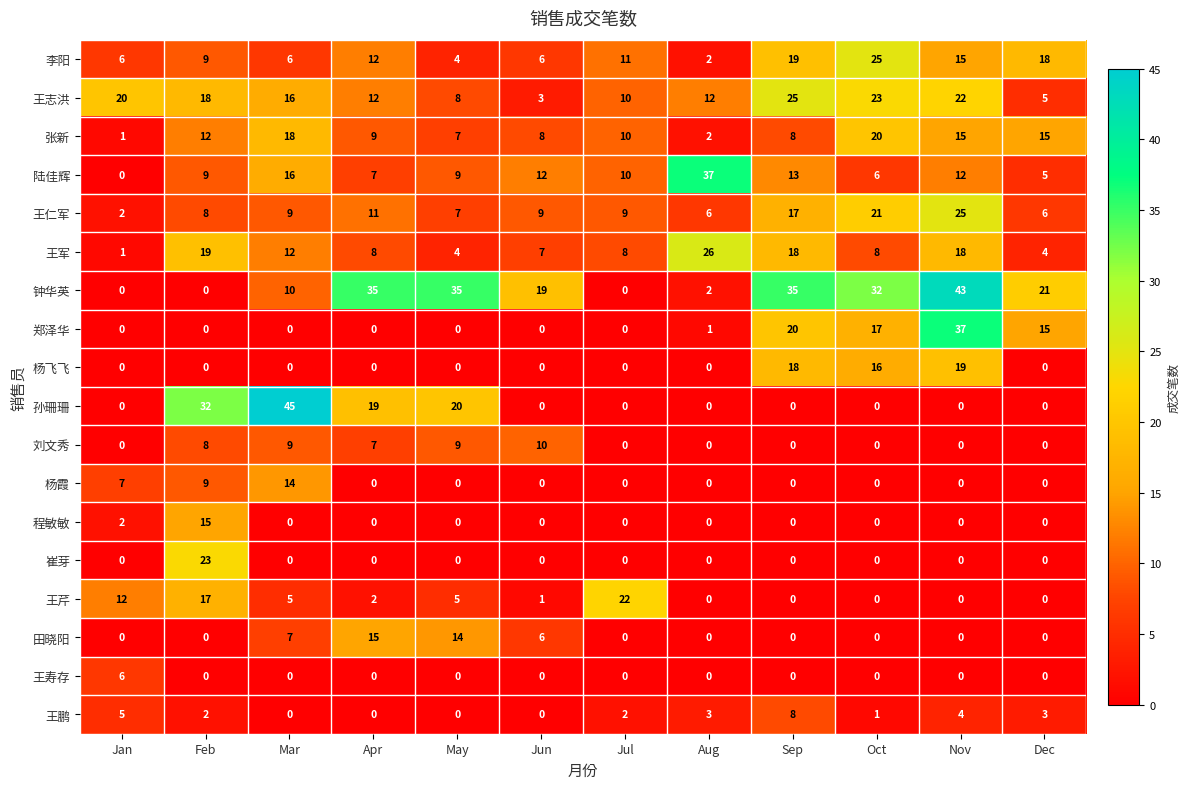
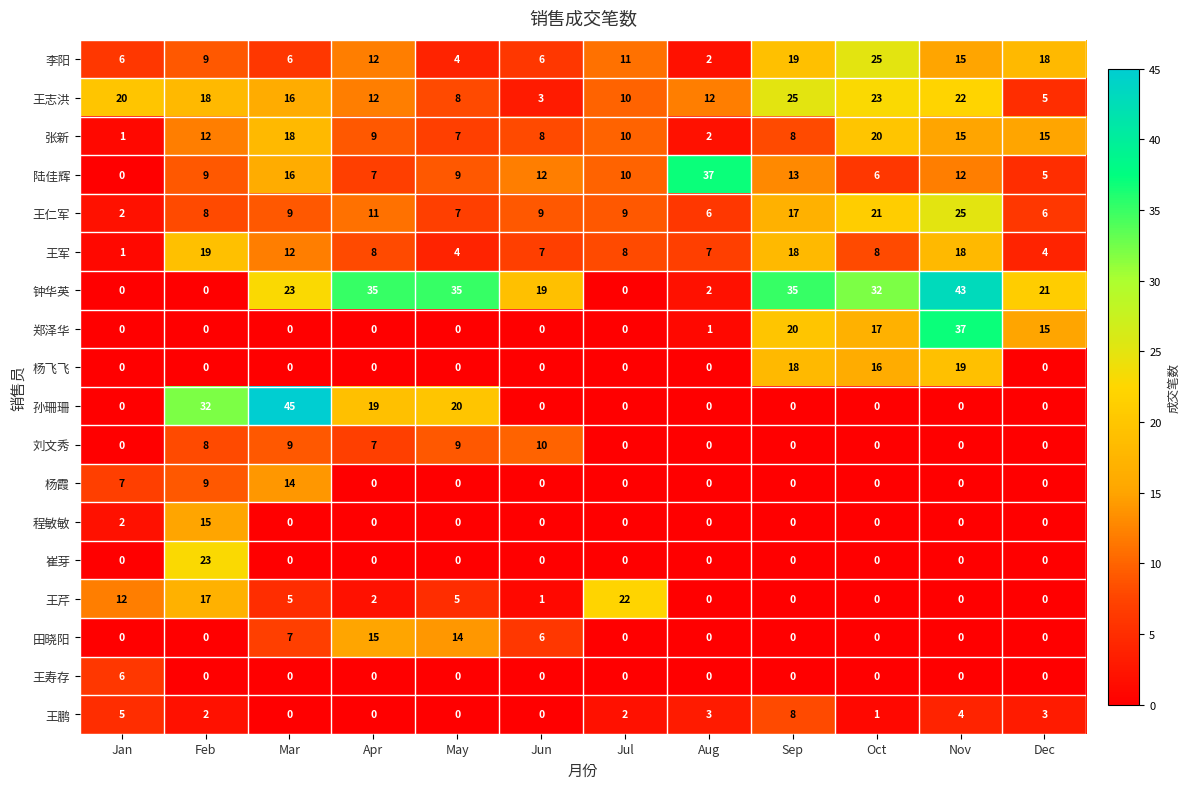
  {
    "王军": {
      "Jan": 1,
      "Feb": 19,
      "Mar": 12,
      "Apr": 8,
      "May": 4,
      "Jun": 7,
      "Jul": 8,
-     "Aug": 26,
+     "Aug": 7,
      "Sep": 18,
      "Oct": 8,
      "Nov": 18,
      "Dec": 4
    },
    "钟华英": {
      "Jan": 0,
      "Feb": 0,
-     "Mar": 10,
+     "Mar": 23,
      "Apr": 35,
      "May": 35,
      "Jun": 19,
      "Jul": 0,
      "Aug": 2,
      "Sep": 35,
      "Oct": 32,
      "Nov": 43,
      "Dec": 21
    }
  }
